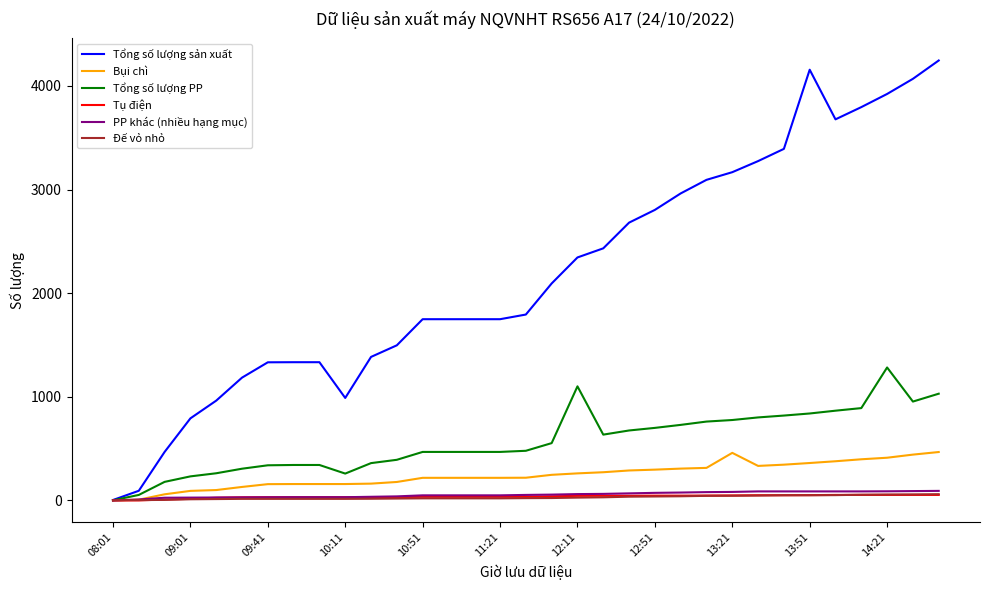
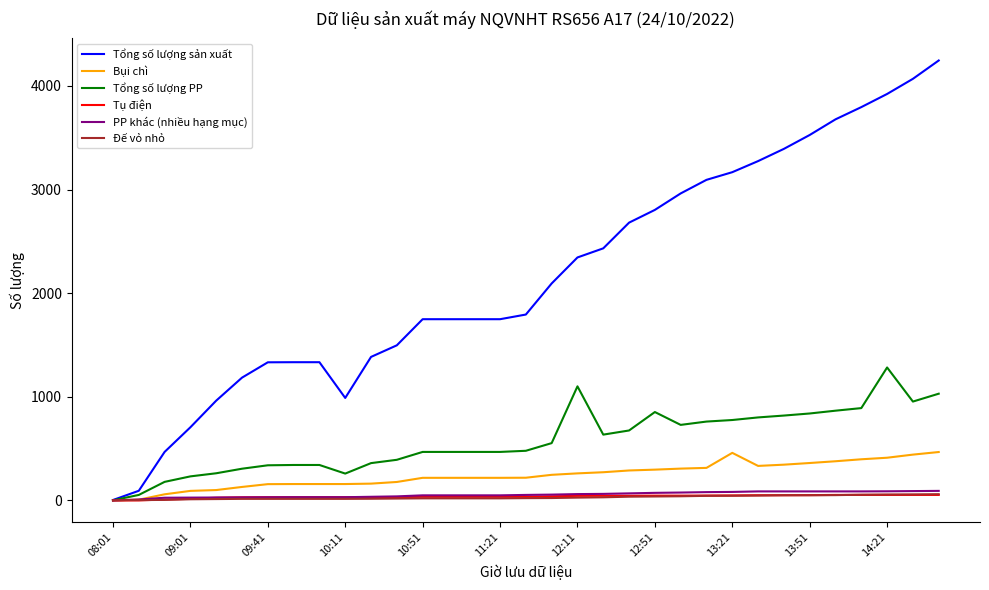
  {
    "Tổng số lượng sản xuất": {
-     "09:01": 790,
+     "09:01": 710,
      "09:41": 1330,
      "10:11": 990,
      "10:51": 1750,
      "11:21": 1750,
      "12:11": 2350,
      "12:51": 2800,
      "13:21": 3170,
-     "13:51": 4160,
+     "13:51": 3530,
      "14:21": 3920
    },
    "Bụi chì": {
      "09:01": 90,
      "09:41": 160,
      "10:11": 160,
      "10:51": 220,
      "11:21": 220,
      "12:11": 260,
      "12:51": 300,
      "13:21": 460,
      "13:51": 360,
      "14:21": 410
    },
    "Tổng số lượng PP": {
      "09:01": 230,
      "09:41": 340,
      "10:11": 260,
      "10:51": 470,
      "11:21": 470,
      "12:11": 1100,
-     "12:51": 700,
+     "12:51": 850,
      "13:21": 780,
      "13:51": 840,
      "14:21": 1280
    },
    "PP khác (nhiều hạng mục)": {
      "12:51": 70,
      "13:21": 80,
      "13:51": 90,
      "14:21": 90
    }
  }
